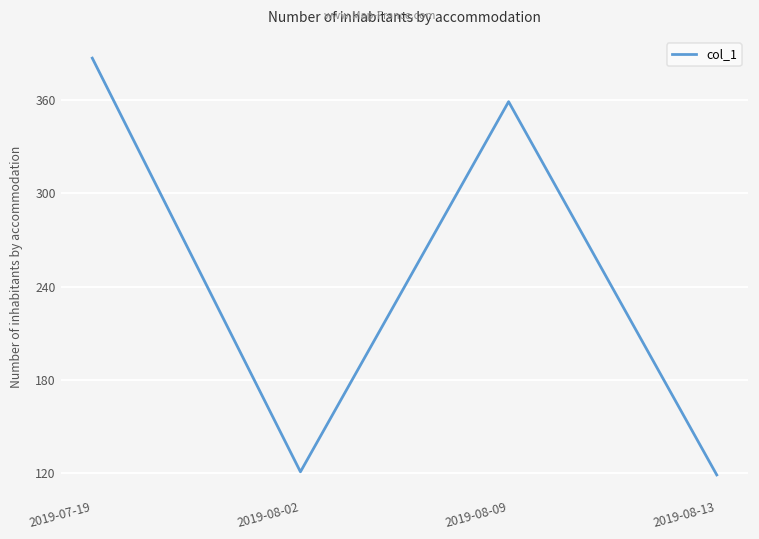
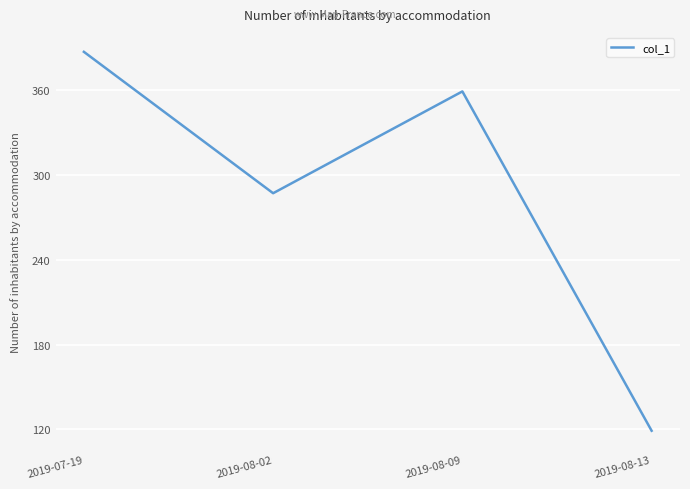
  {
    "2019-07-19": 387,
-   "2019-08-02": 121,
+   "2019-08-02": 287,
    "2019-08-09": 359,
    "2019-08-13": 119
  }
